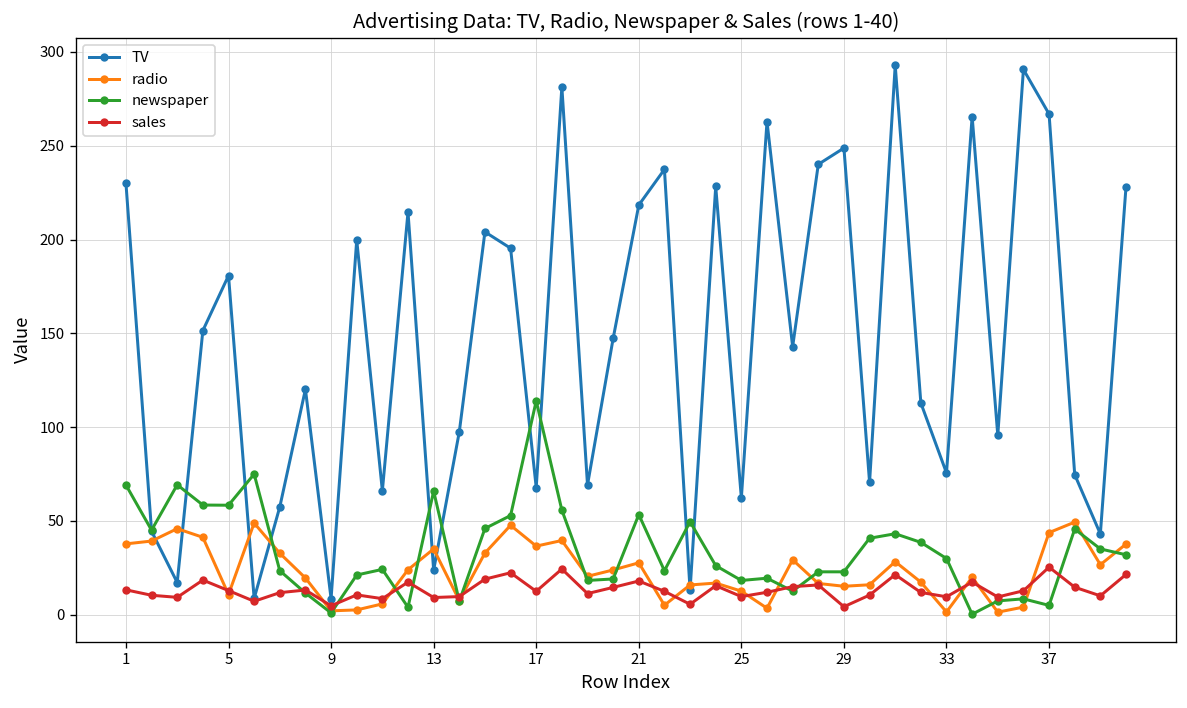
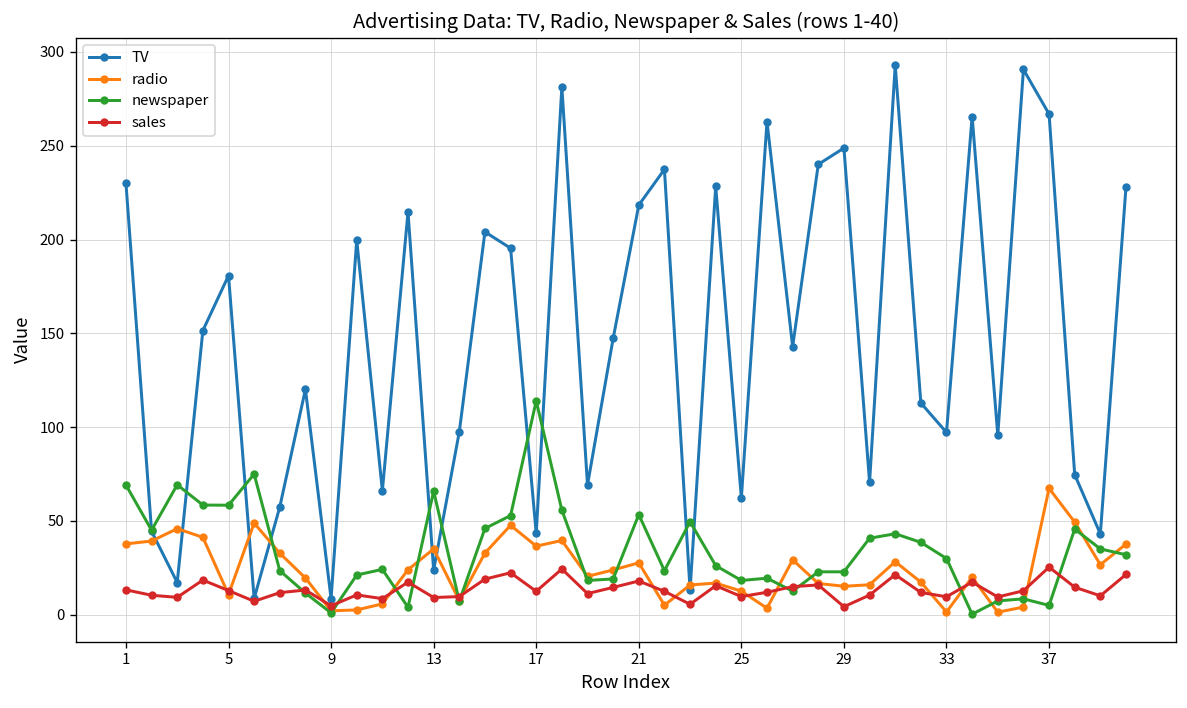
  {
    "TV": {
      "1": 230,
      "5": 181,
      "9": 9,
      "13": 24,
-     "17": 68,
+     "17": 43,
      "21": 218,
      "25": 62,
      "29": 249,
-     "33": 76,
+     "33": 97,
      "37": 267
    },
    "radio": {
      "1": 38,
      "5": 11,
      "13": 35,
      "17": 37,
      "21": 28,
      "25": 13,
      "29": 15,
      "33": 2,
-     "37": 44
+     "37": 67
    },
    "newspaper": {
      "1": 69,
      "5": 58,
      "13": 66,
      "17": 114,
      "21": 53,
      "25": 18,
      "29": 23,
      "33": 30,
      "37": 5
    },
    "sales": {
      "1": 13,
      "5": 13,
      "9": 5,
      "13": 9,
      "17": 13,
      "21": 18,
      "25": 10,
      "29": 4,
      "33": 10,
      "37": 25
    }
  }
